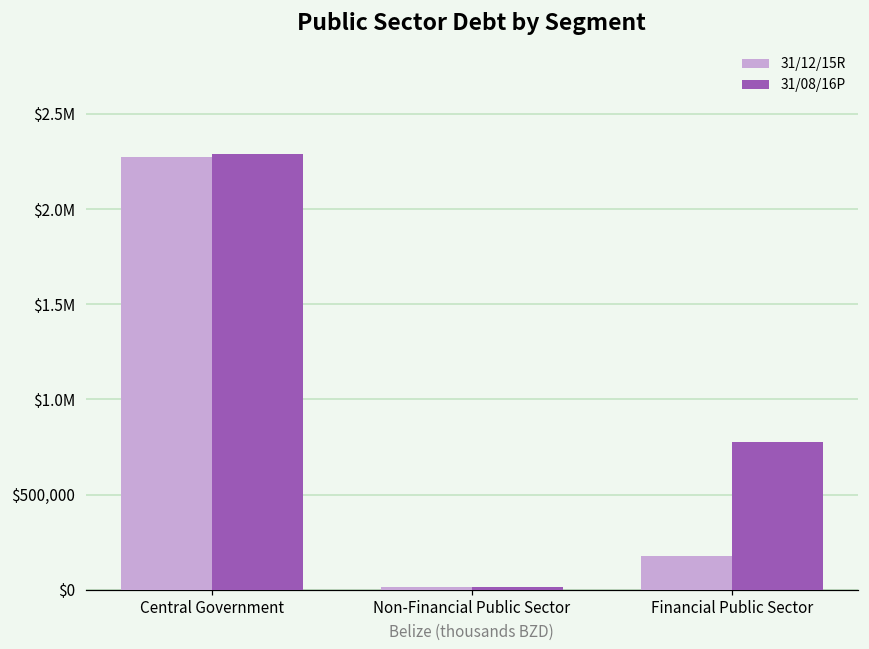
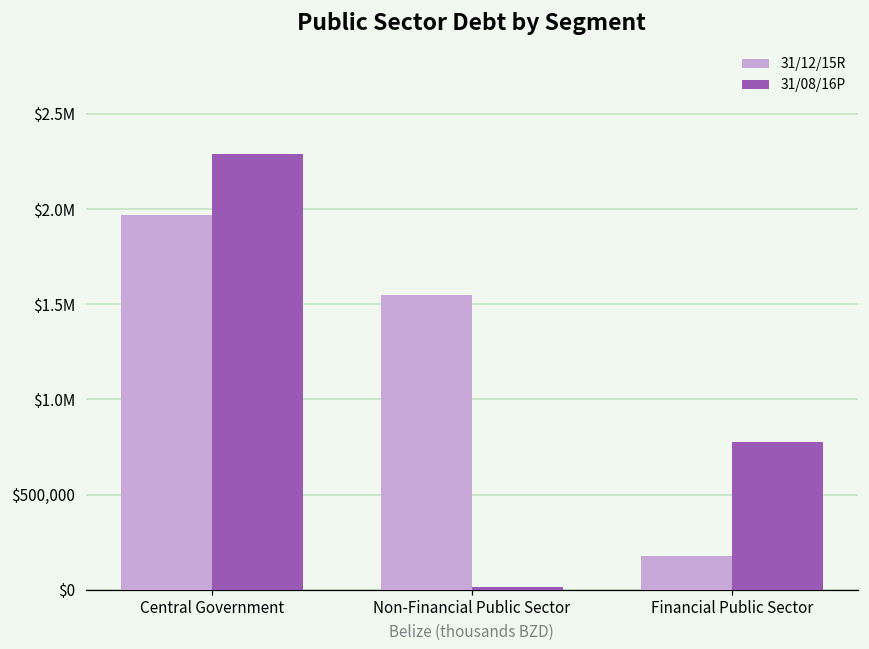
  {
    "31/12/15R": {
-     "Central Government": "$2,270,000",
-     "Non-Financial Public Sector": "$20,000",
+     "Central Government": "$1,970,000",
+     "Non-Financial Public Sector": "$1,550,000",
      "Financial Public Sector": "$180,000"
    },
    "31/08/16P": {
      "Central Government": "$2,290,000",
      "Non-Financial Public Sector": "$20,000",
      "Financial Public Sector": "$780,000"
    }
  }
